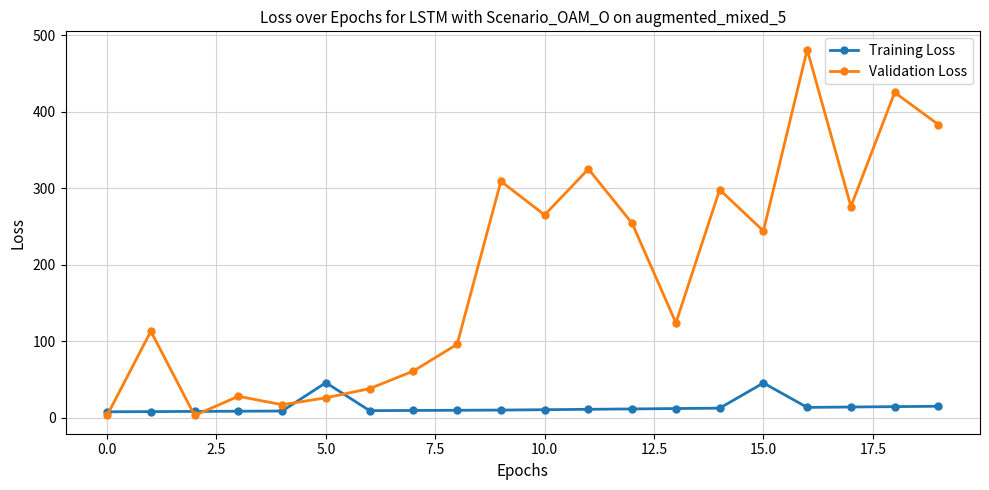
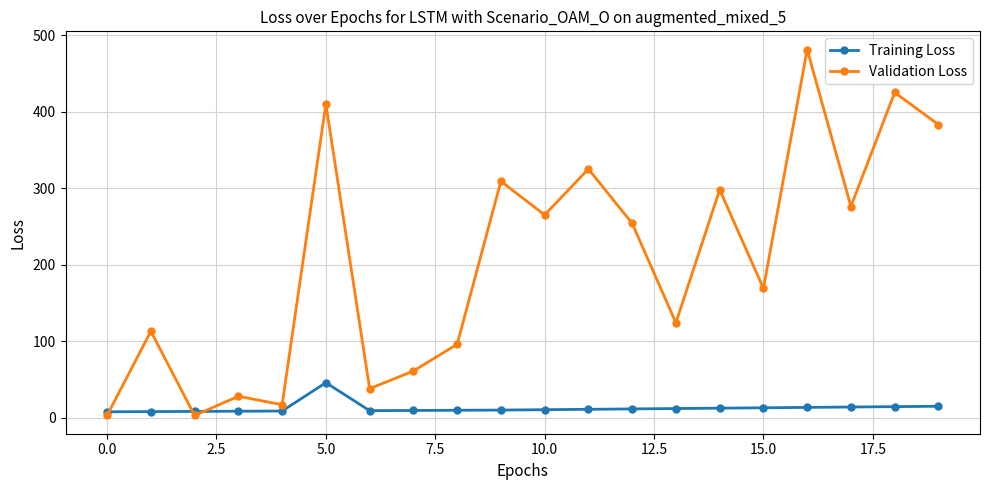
  {
    "Training Loss": {
      "0.0": 10,
      "5.0": 50,
      "10.0": 10,
-     "15.0": 50
+     "15.0": 10
    },
    "Validation Loss": {
      "0.0": 0,
-     "5.0": 30,
+     "5.0": 410,
      "10.0": 270,
-     "15.0": 240
+     "15.0": 170
    }
  }
